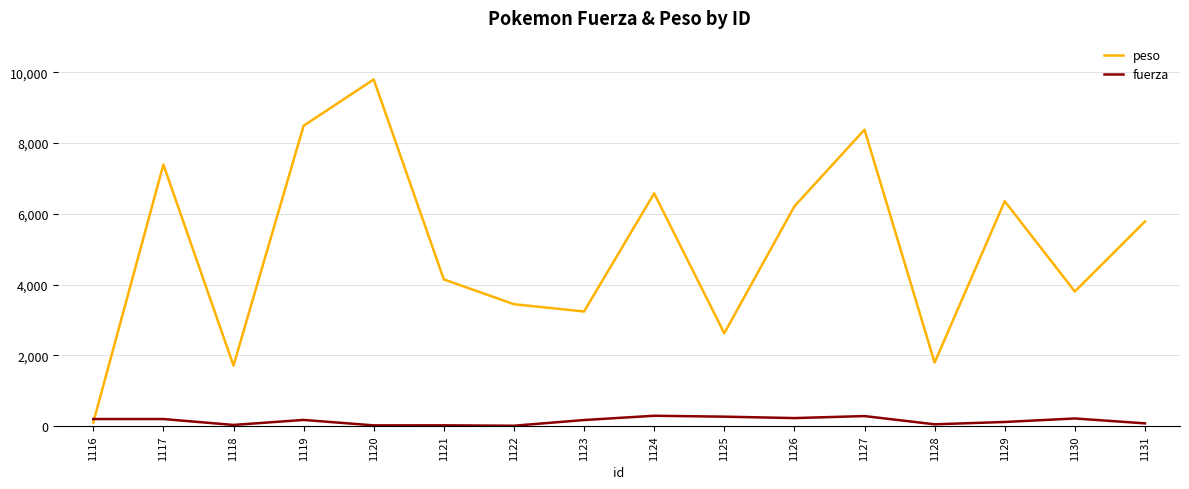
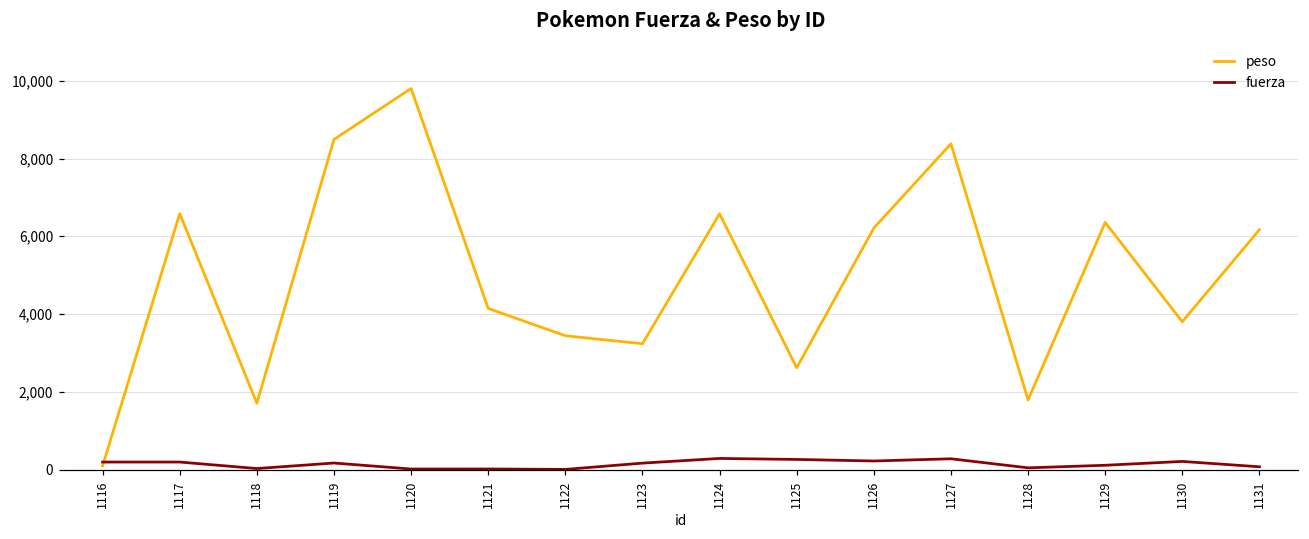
  {
    "peso": {
      "1116": "100",
-     "1117": "7,400",
+     "1117": "6,600",
      "1118": "1,700",
      "1119": "8,500",
      "1120": "9,800",
      "1121": "4,100",
      "1122": "3,400",
      "1123": "3,200",
      "1124": "6,600",
      "1125": "2,600",
      "1126": "6,200",
      "1127": "8,400",
      "1128": "1,800",
      "1129": "6,400",
      "1130": "3,800",
-     "1131": "5,800"
+     "1131": "6,200"
    },
    "fuerza": {
      "1116": "200",
      "1117": "200",
      "1118": "0",
      "1119": "200",
      "1120": "0",
      "1121": "0",
      "1122": "0",
      "1123": "200",
      "1124": "300",
      "1125": "300",
      "1126": "200",
      "1127": "300",
      "1128": "0",
      "1129": "100",
      "1130": "200",
      "1131": "100"
    }
  }
